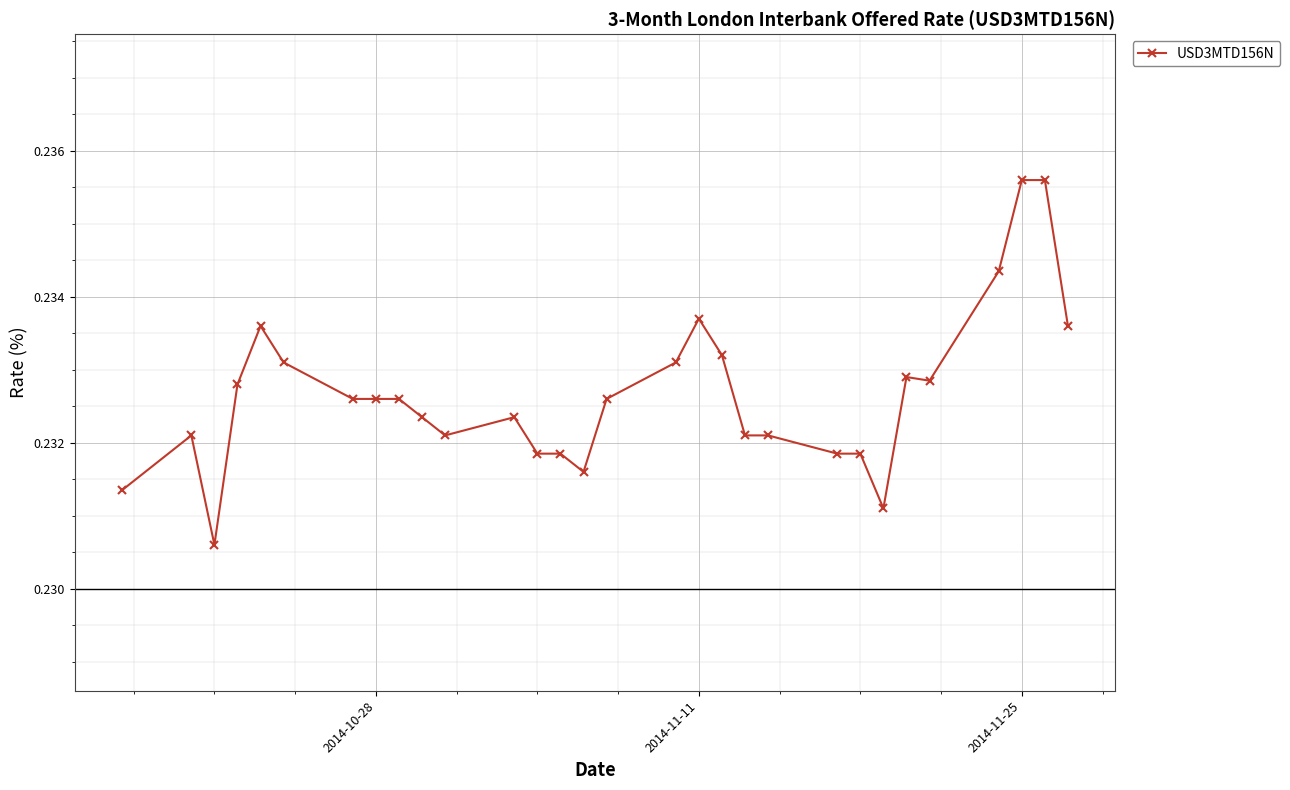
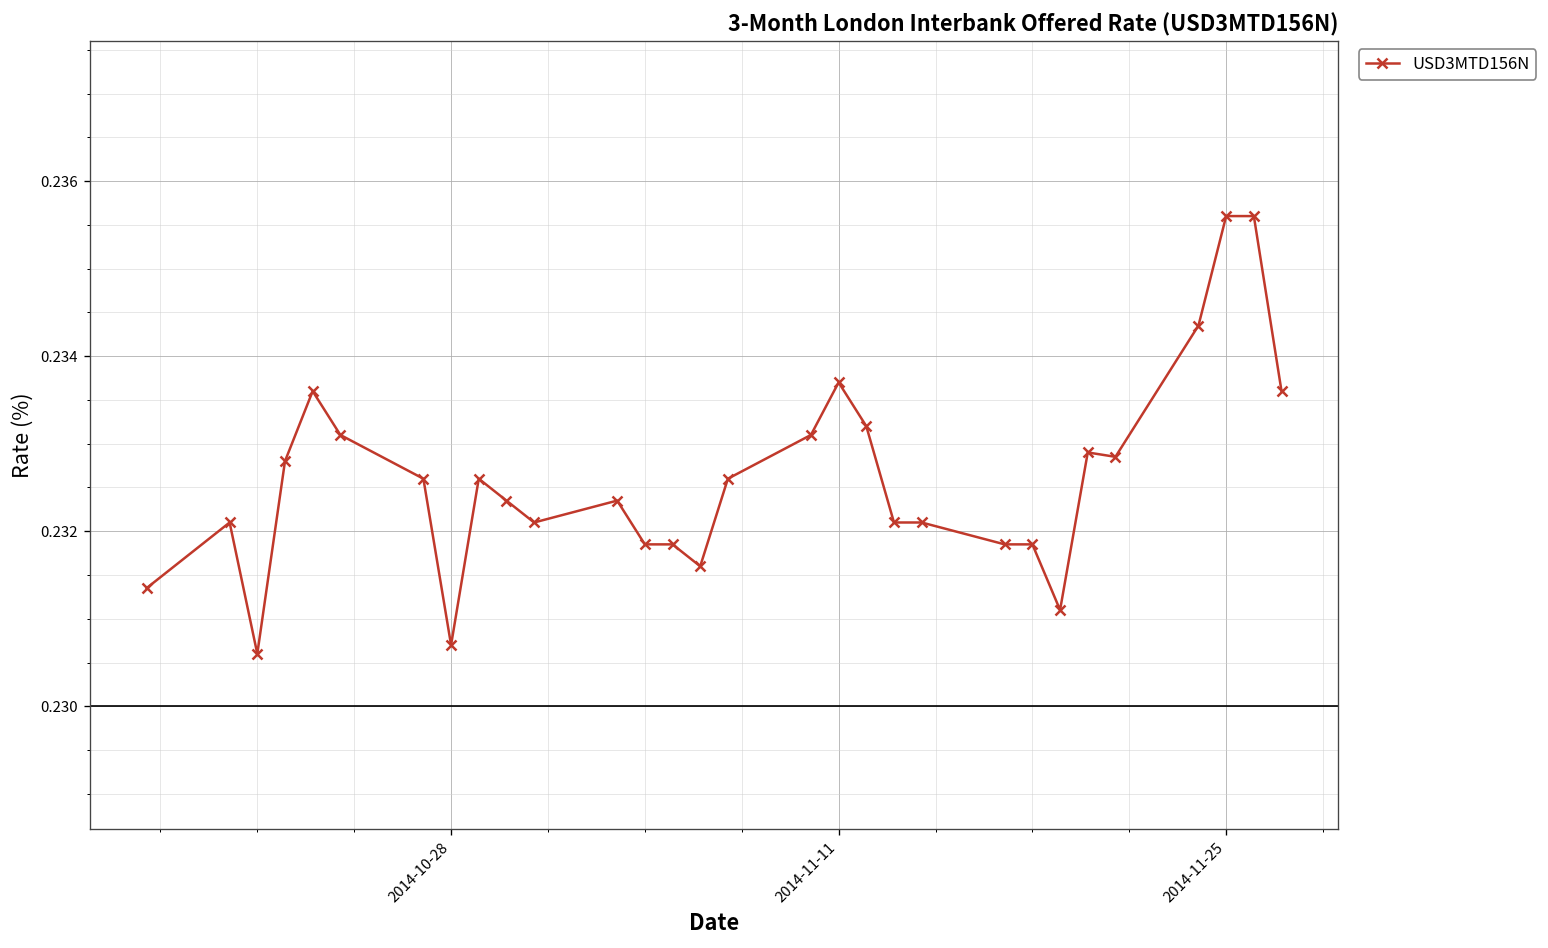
  {
-   "2014-10-28": 0.2326,
+   "2014-10-28": 0.2307,
    "2014-11-11": 0.2337,
    "2014-11-25": 0.2356
  }
